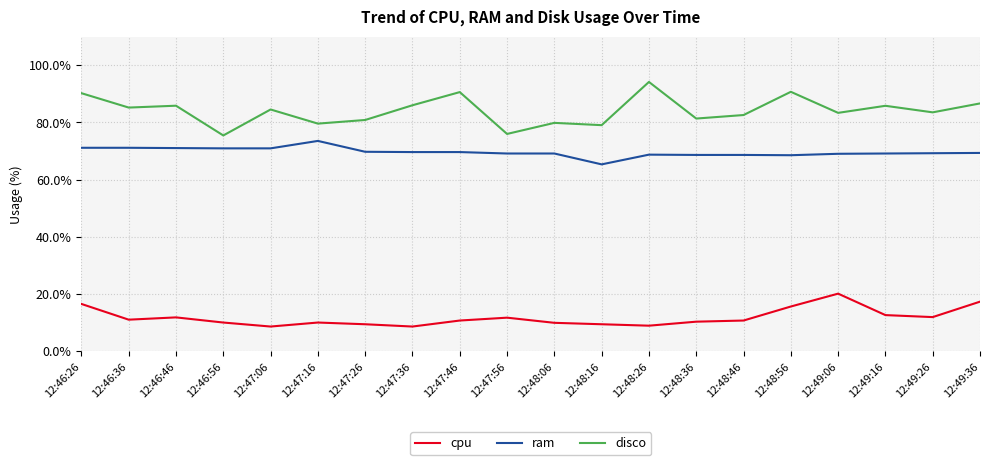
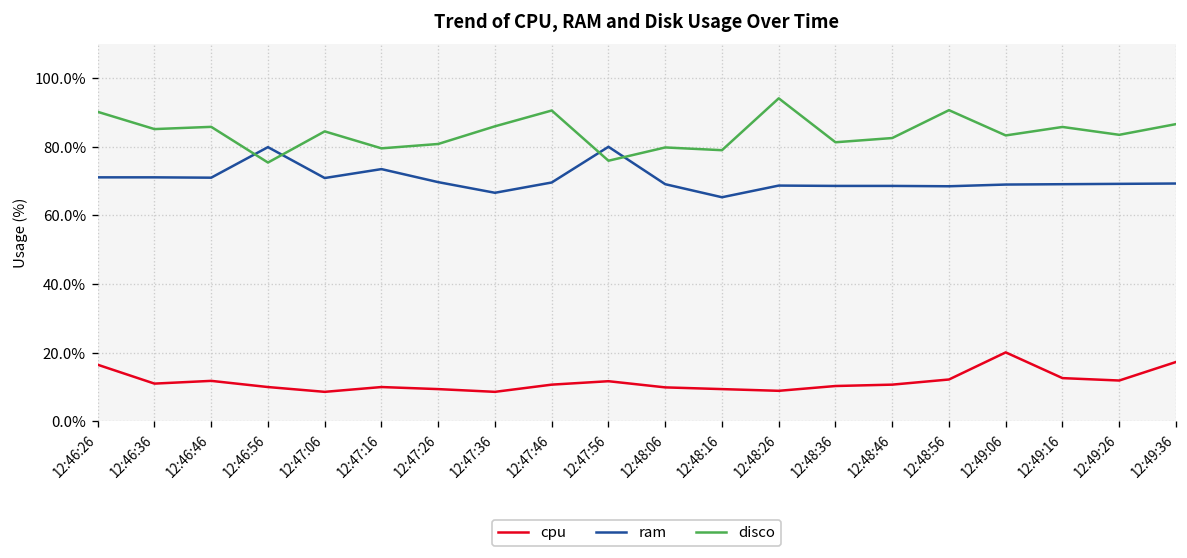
  {
    "cpu": {
      "12:46:26": "17%",
      "12:46:36": "11%",
      "12:46:46": "12%",
      "12:46:56": "10%",
      "12:47:06": "9%",
      "12:47:16": "10%",
      "12:47:26": "9%",
      "12:47:36": "9%",
      "12:47:46": "11%",
      "12:47:56": "12%",
      "12:48:06": "10%",
      "12:48:16": "9%",
      "12:48:26": "9%",
      "12:48:36": "10%",
      "12:48:46": "11%",
-     "12:48:56": "16%",
+     "12:48:56": "12%",
      "12:49:06": "20%",
      "12:49:16": "13%",
      "12:49:26": "12%",
      "12:49:36": "17%"
    },
    "ram": {
      "12:46:26": "71%",
      "12:46:36": "71%",
      "12:46:46": "71%",
-     "12:46:56": "71%",
+     "12:46:56": "80%",
      "12:47:06": "71%",
      "12:47:16": "74%",
      "12:47:26": "70%",
-     "12:47:36": "70%",
+     "12:47:36": "67%",
      "12:47:46": "70%",
-     "12:47:56": "69%",
+     "12:47:56": "80%",
      "12:48:06": "69%",
      "12:48:16": "65%",
      "12:48:26": "69%",
      "12:48:36": "69%",
      "12:48:46": "69%",
      "12:48:56": "69%",
      "12:49:06": "69%",
      "12:49:16": "69%",
      "12:49:26": "69%",
      "12:49:36": "69%"
    },
    "disco": {
      "12:46:26": "90%",
      "12:46:36": "85%",
      "12:46:46": "86%",
      "12:46:56": "75%",
      "12:47:06": "84%",
      "12:47:16": "80%",
      "12:47:26": "81%",
      "12:47:36": "86%",
      "12:47:46": "91%",
      "12:47:56": "76%",
      "12:48:06": "80%",
      "12:48:16": "79%",
      "12:48:26": "94%",
      "12:48:36": "81%",
      "12:48:46": "83%",
      "12:48:56": "91%",
      "12:49:06": "83%",
      "12:49:16": "86%",
      "12:49:26": "83%",
      "12:49:36": "87%"
    }
  }
